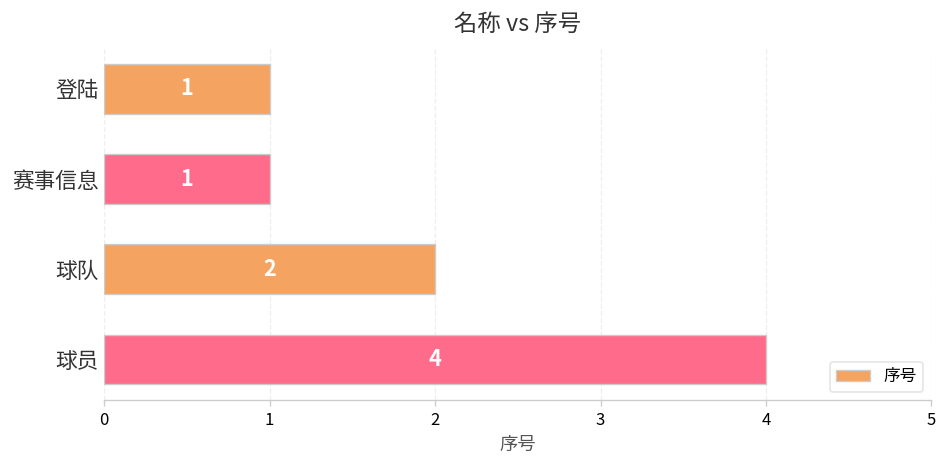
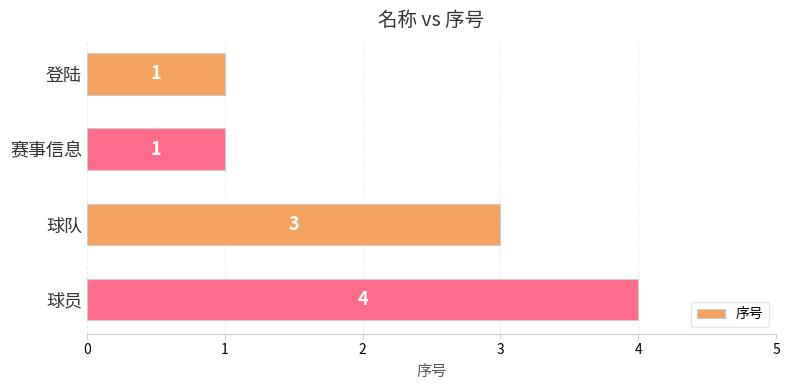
  {
    "登陆": 1,
    "赛事信息": 1,
-   "球队": 2,
+   "球队": 3,
    "球员": 4
  }
